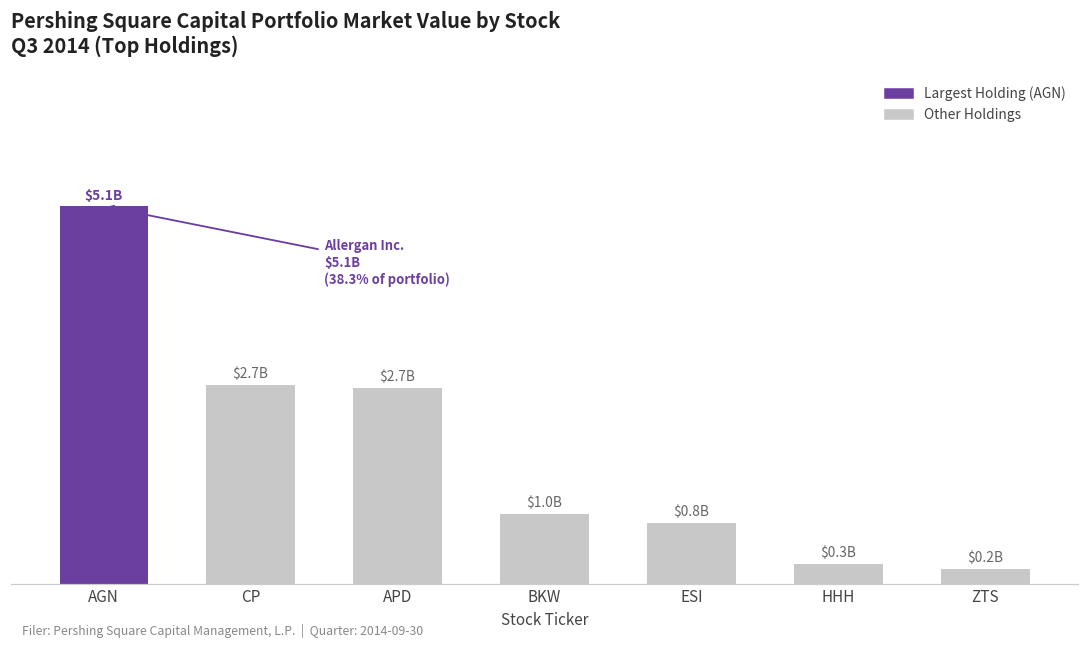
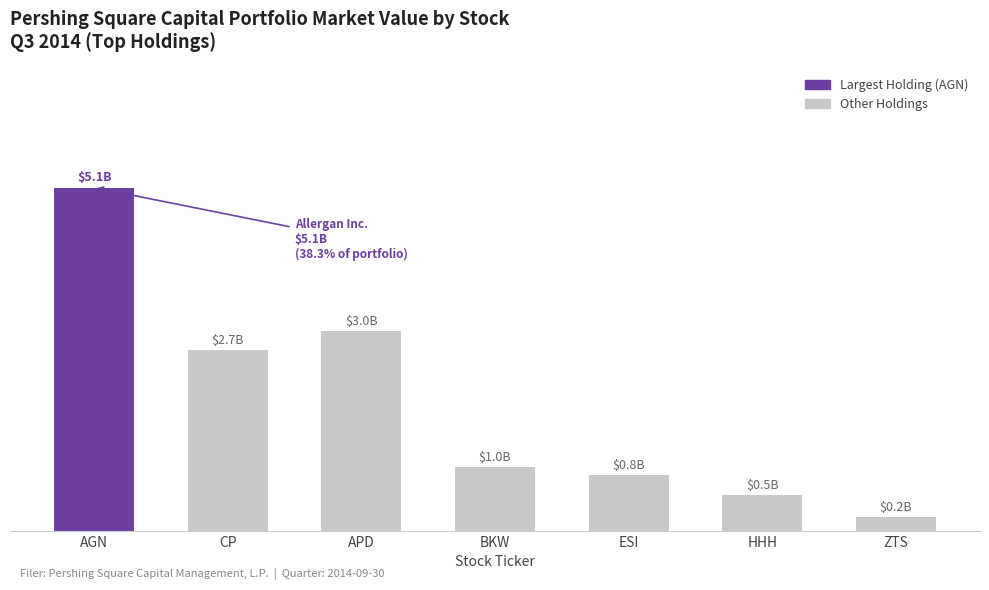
  {
    "AGN": "$5.1B",
    "CP": "$2.7B",
-   "APD": "$2.7B",
+   "APD": "$3.0B",
    "BKW": "$1.0B",
    "ESI": "$0.8B",
-   "HHH": "$0.3B",
+   "HHH": "$0.5B",
    "ZTS": "$0.2B"
  }
